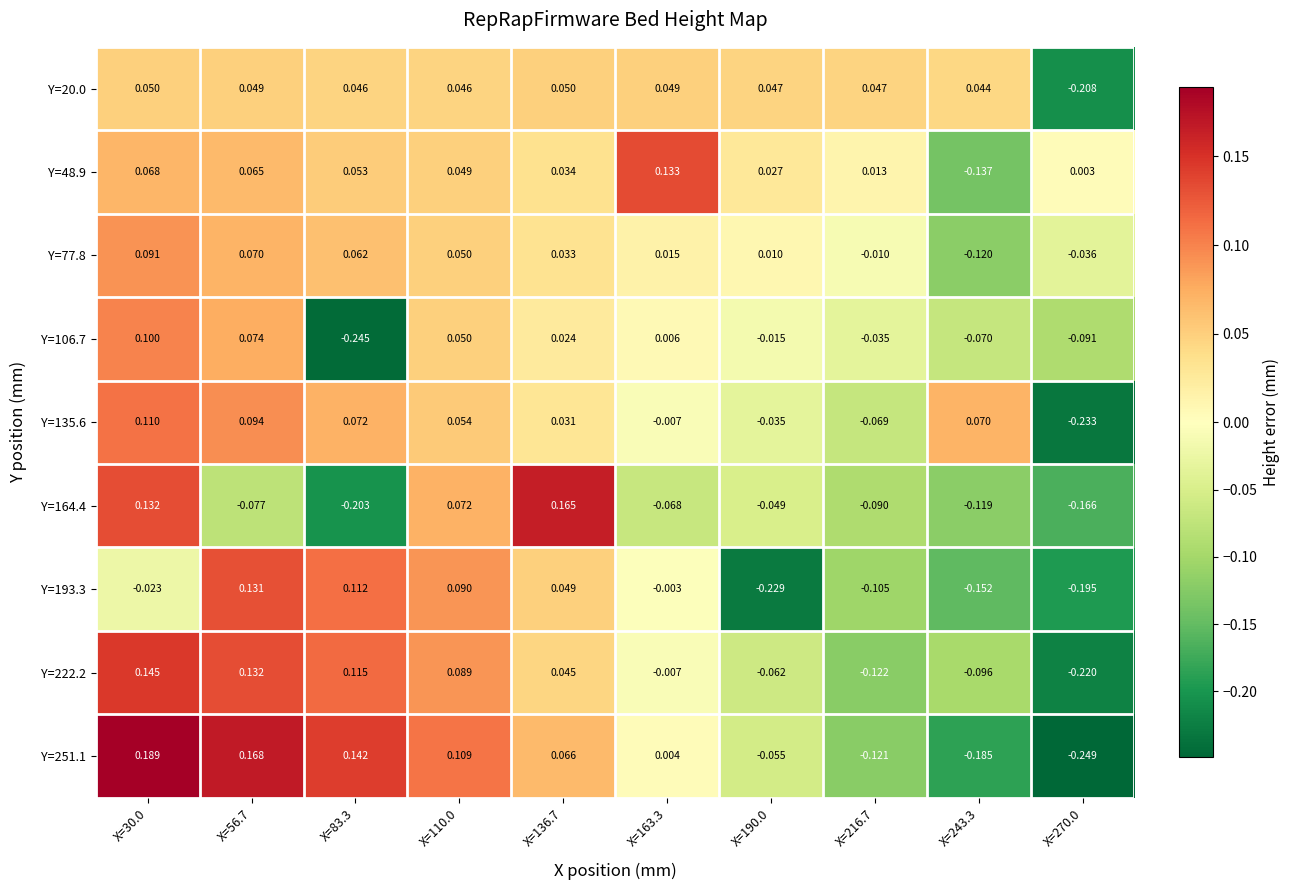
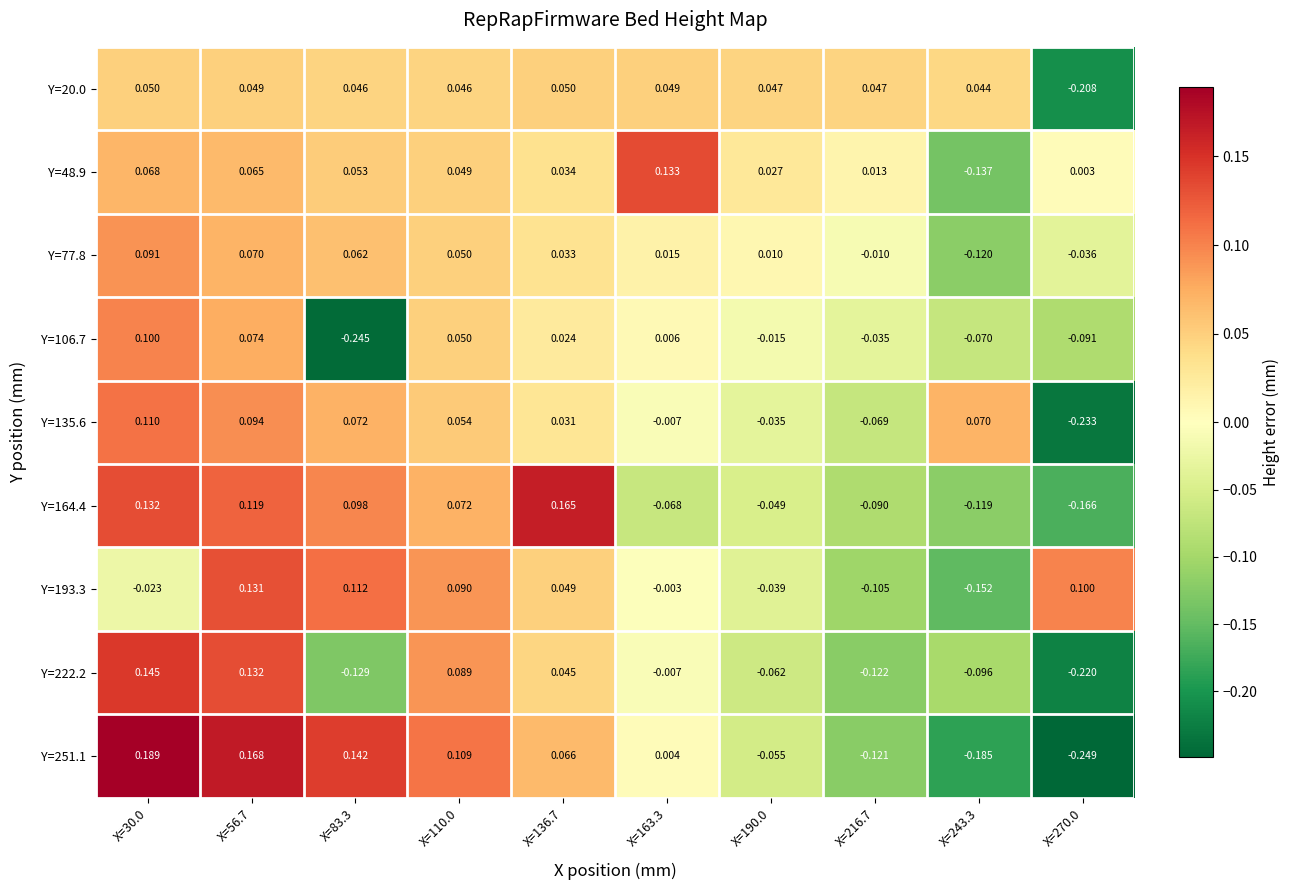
  {
    "Y=20.0": {
      "X=30.0": 0.050,
      "X=56.7": 0.049,
      "X=83.3": 0.046,
      "X=110.0": 0.046,
      "X=136.7": 0.050,
      "X=163.3": 0.049,
      "X=190.0": 0.047,
      "X=216.7": 0.047,
      "X=243.3": 0.044,
      "X=270.0": -0.208
    },
    "Y=48.9": {
      "X=30.0": 0.068,
      "X=56.7": 0.065,
      "X=83.3": 0.053,
      "X=110.0": 0.049,
      "X=136.7": 0.034,
      "X=163.3": 0.133,
      "X=190.0": 0.027,
      "X=216.7": 0.013,
      "X=243.3": -0.137,
      "X=270.0": 0.003
    },
    "Y=77.8": {
      "X=30.0": 0.091,
      "X=56.7": 0.070,
      "X=83.3": 0.062,
      "X=110.0": 0.050,
      "X=136.7": 0.033,
      "X=163.3": 0.015,
      "X=190.0": 0.010,
      "X=216.7": -0.010,
      "X=243.3": -0.120,
      "X=270.0": -0.036
    },
    "Y=106.7": {
      "X=30.0": 0.100,
      "X=56.7": 0.074,
      "X=83.3": -0.245,
      "X=110.0": 0.050,
      "X=136.7": 0.024,
      "X=163.3": 0.006,
      "X=190.0": -0.015,
      "X=216.7": -0.035,
      "X=243.3": -0.070,
      "X=270.0": -0.091
    },
    "Y=135.6": {
      "X=30.0": 0.110,
      "X=56.7": 0.094,
      "X=83.3": 0.072,
      "X=110.0": 0.054,
      "X=136.7": 0.031,
      "X=163.3": -0.007,
      "X=190.0": -0.035,
      "X=216.7": -0.069,
      "X=243.3": 0.070,
      "X=270.0": -0.233
    },
    "Y=164.4": {
      "X=30.0": 0.132,
-     "X=56.7": -0.077,
-     "X=83.3": -0.203,
+     "X=56.7": 0.119,
+     "X=83.3": 0.098,
      "X=110.0": 0.072,
      "X=136.7": 0.165,
      "X=163.3": -0.068,
      "X=190.0": -0.049,
      "X=216.7": -0.090,
      "X=243.3": -0.119,
      "X=270.0": -0.166
    },
    "Y=193.3": {
      "X=30.0": -0.023,
      "X=56.7": 0.131,
      "X=83.3": 0.112,
      "X=110.0": 0.090,
      "X=136.7": 0.049,
      "X=163.3": -0.003,
-     "X=190.0": -0.229,
+     "X=190.0": -0.039,
      "X=216.7": -0.105,
      "X=243.3": -0.152,
-     "X=270.0": -0.195
+     "X=270.0": 0.100
    },
    "Y=222.2": {
      "X=30.0": 0.145,
      "X=56.7": 0.132,
-     "X=83.3": 0.115,
+     "X=83.3": -0.129,
      "X=110.0": 0.089,
      "X=136.7": 0.045,
      "X=163.3": -0.007,
      "X=190.0": -0.062,
      "X=216.7": -0.122,
      "X=243.3": -0.096,
      "X=270.0": -0.220
    },
    "Y=251.1": {
      "X=30.0": 0.189,
      "X=56.7": 0.168,
      "X=83.3": 0.142,
      "X=110.0": 0.109,
      "X=136.7": 0.066,
      "X=163.3": 0.004,
      "X=190.0": -0.055,
      "X=216.7": -0.121,
      "X=243.3": -0.185,
      "X=270.0": -0.249
    }
  }
